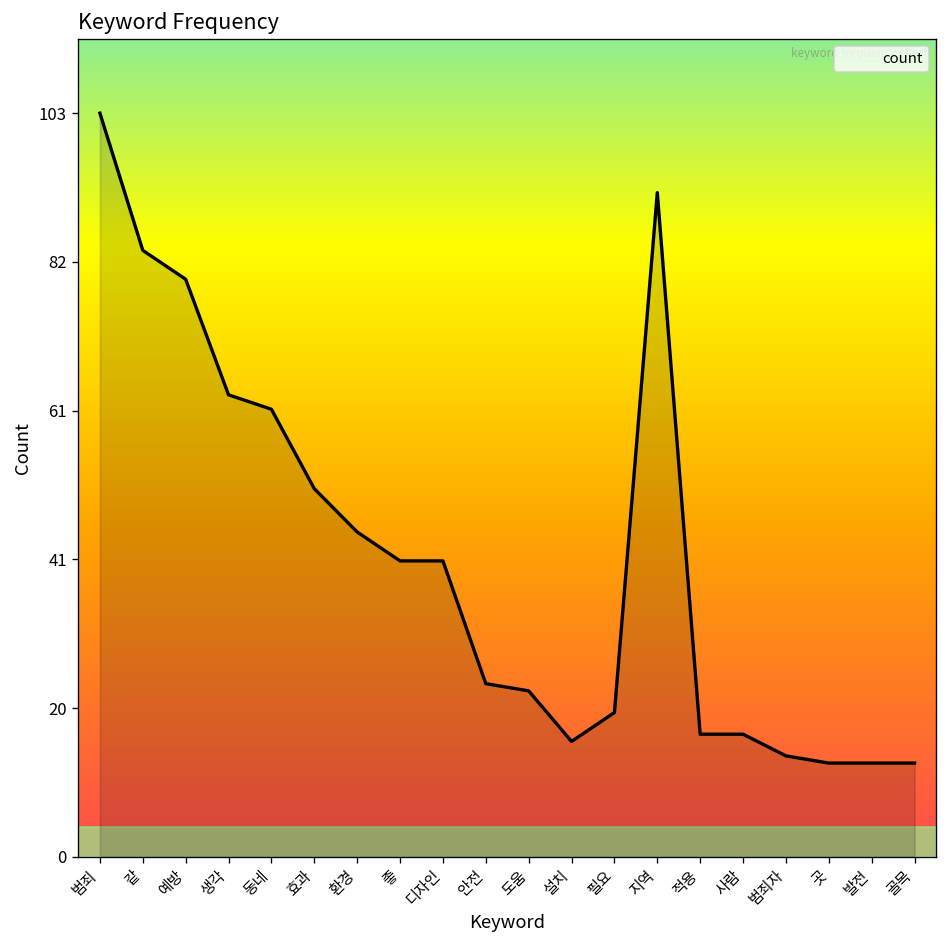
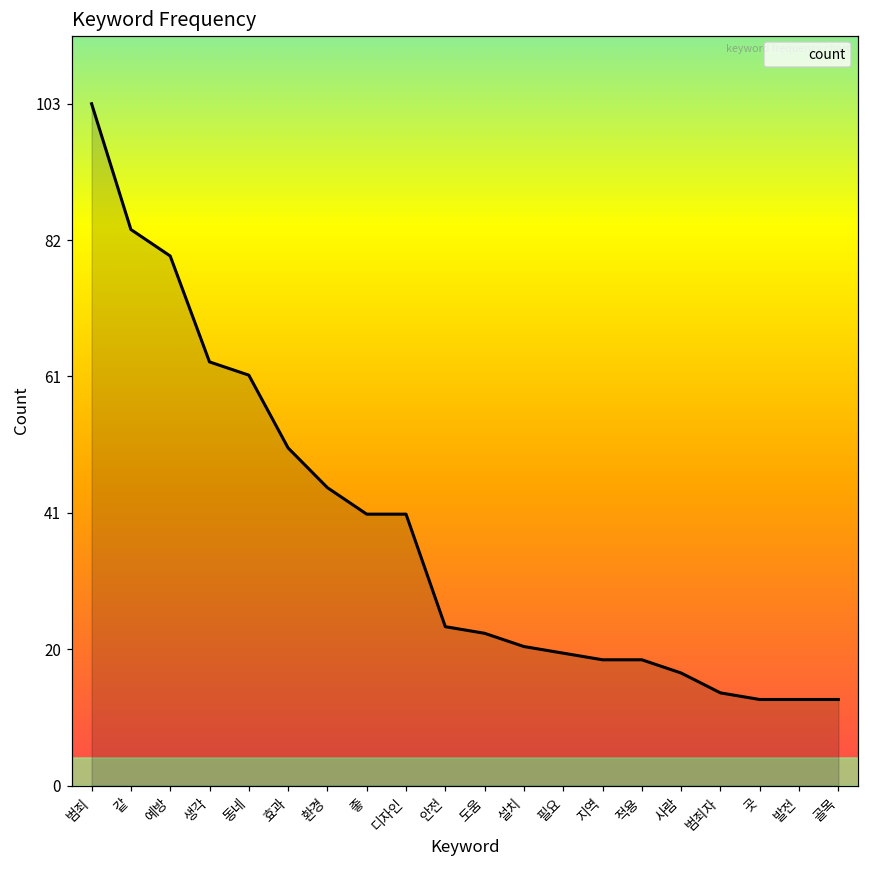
  {
    "범죄": 103,
    "같": 84,
    "예방": 80,
    "생각": 64,
    "동네": 62,
    "효과": 51,
    "환경": 45,
    "좋": 41,
    "디자인": 41,
    "안전": 24,
    "도움": 23,
-   "설치": 16,
+   "설치": 21,
    "필요": 20,
-   "지역": 92,
-   "적용": 17,
+   "지역": 19,
+   "적용": 19,
    "사람": 17,
    "범죄자": 14,
    "곳": 13,
    "발전": 13,
    "골목": 13
  }
